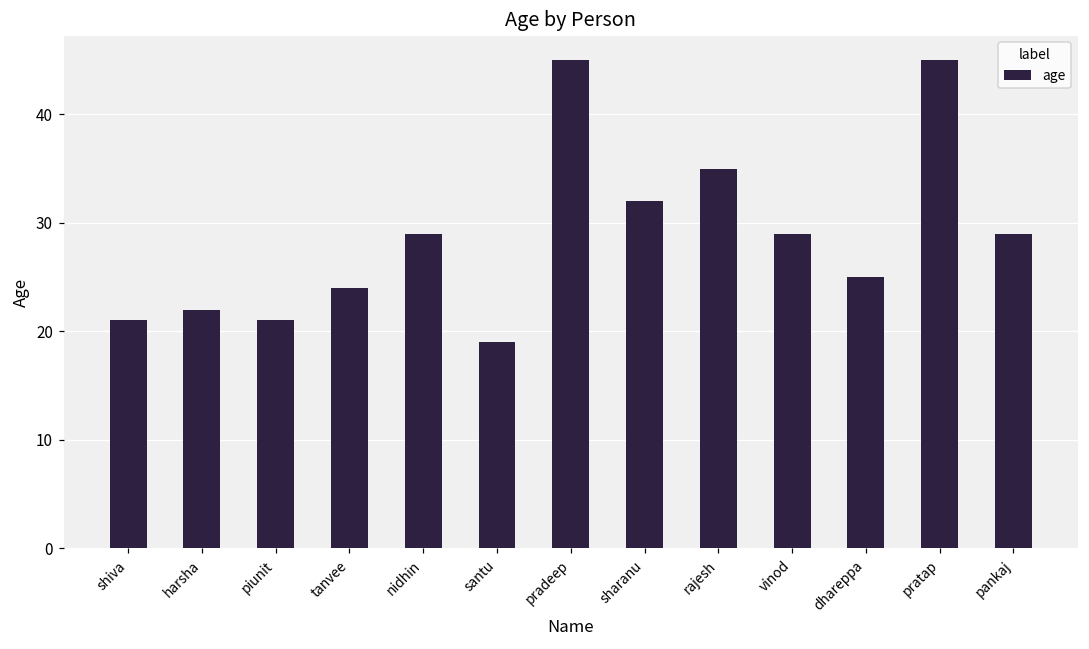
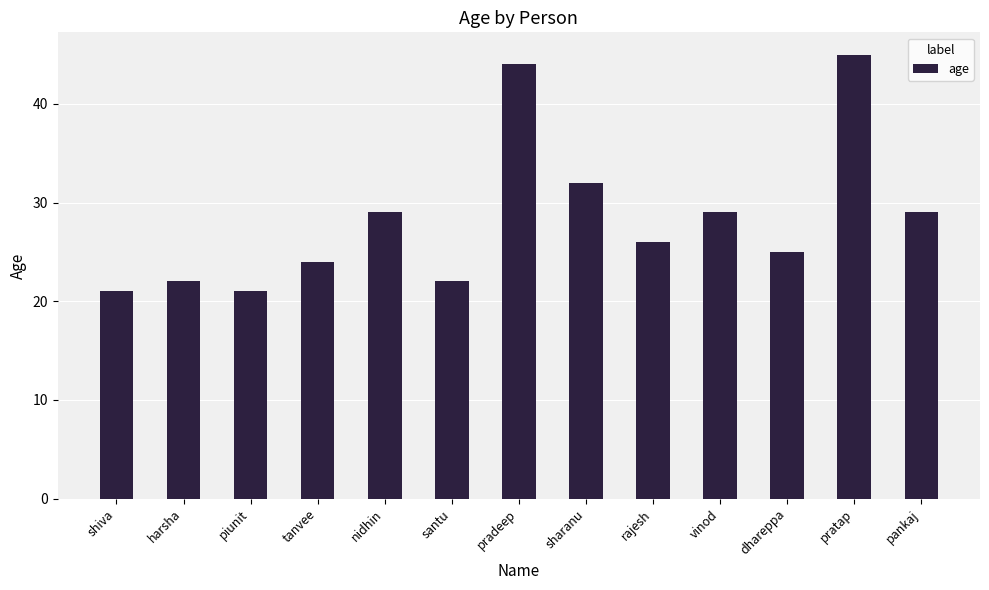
  {
    "shiva": 21,
    "harsha": 22,
    "piunit": 21,
    "tanvee": 24,
    "nidhin": 29,
-   "santu": 19,
-   "pradeep": 45,
+   "santu": 22,
+   "pradeep": 44,
    "sharanu": 32,
-   "rajesh": 35,
+   "rajesh": 26,
    "vinod": 29,
    "dhareppa": 25,
    "pratap": 45,
    "pankaj": 29
  }
